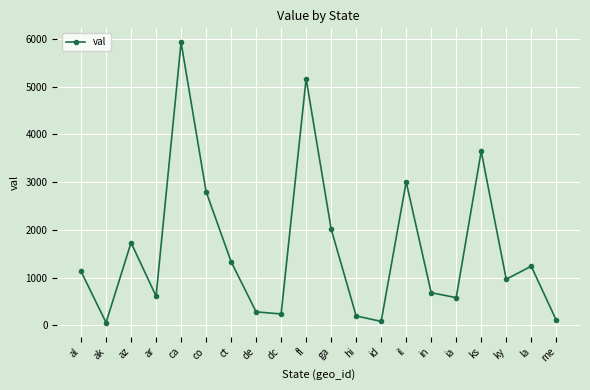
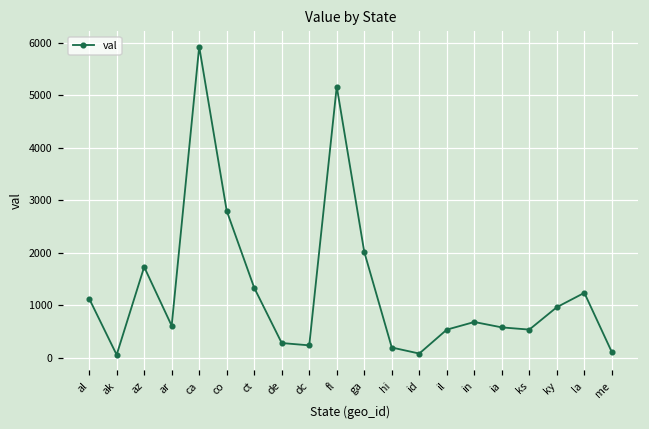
  {
    "al": 1100,
    "ak": 100,
    "az": 1700,
    "ar": 600,
    "ca": 5900,
    "co": 2800,
    "ct": 1300,
    "de": 300,
    "dc": 200,
    "fl": 5200,
    "ga": 2000,
    "hi": 200,
    "id": 100,
-   "il": 3000,
+   "il": 500,
    "in": 700,
    "ia": 600,
-   "ks": 3600,
+   "ks": 500,
    "ky": 1000,
    "la": 1200,
    "me": 100
  }
